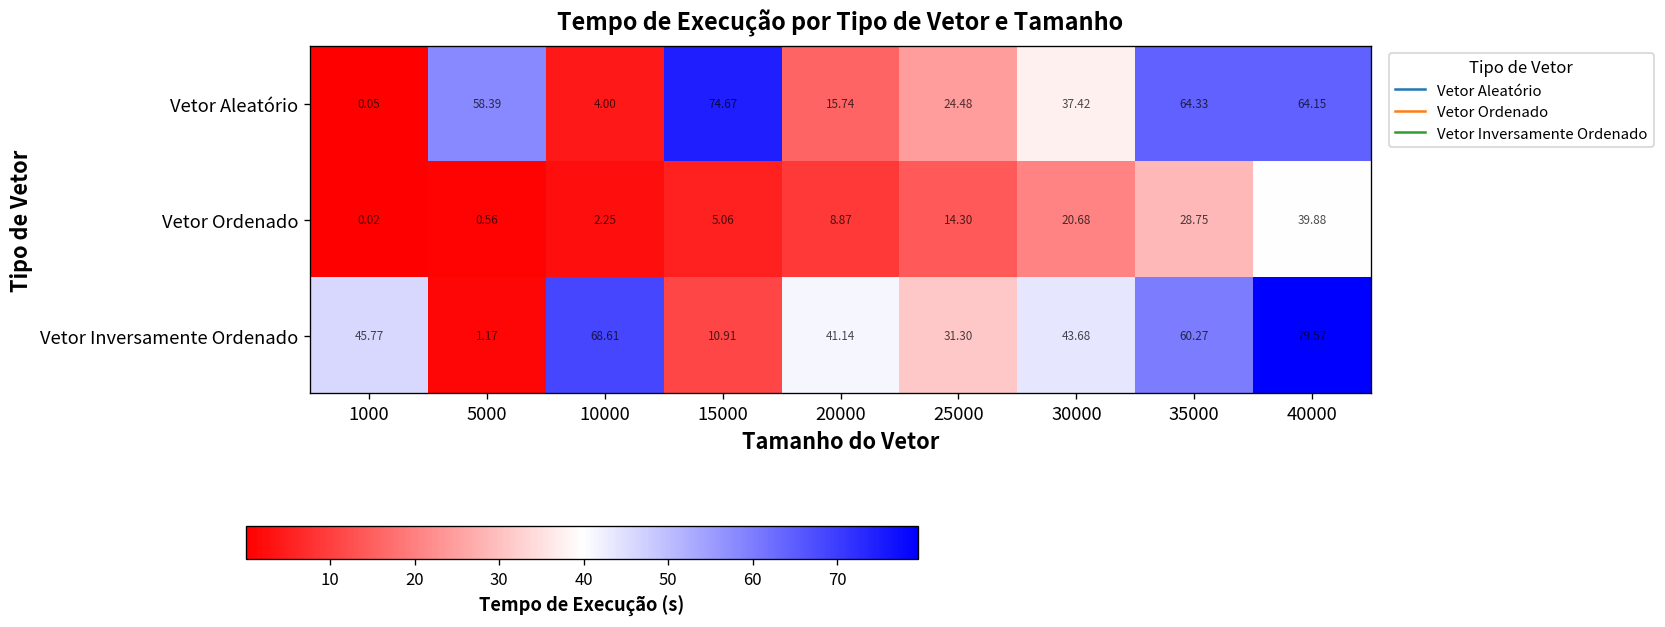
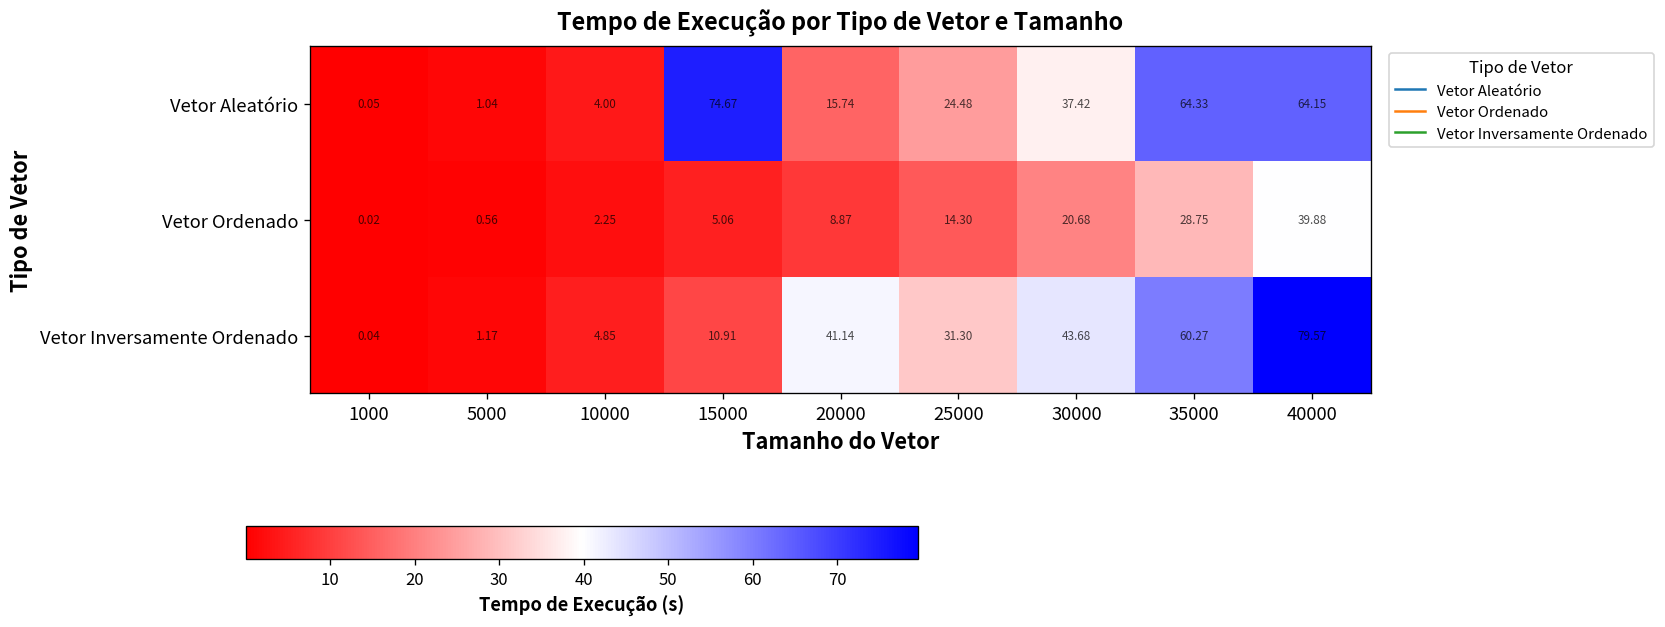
  {
    "Vetor Aleatório": {
      "1000": 0.05,
-     "5000": 58.39,
+     "5000": 1.04,
      "10000": 4.00,
      "15000": 74.67,
      "20000": 15.74,
      "25000": 24.48,
      "30000": 37.42,
      "35000": 64.33,
      "40000": 64.15
    },
    "Vetor Ordenado": {
      "1000": 0.02,
      "5000": 0.56,
      "10000": 2.25,
      "15000": 5.06,
      "20000": 8.87,
      "25000": 14.30,
      "30000": 20.68,
      "35000": 28.75,
      "40000": 39.88
    },
    "Vetor Inversamente Ordenado": {
-     "1000": 45.77,
+     "1000": 0.04,
      "5000": 1.17,
-     "10000": 68.61,
+     "10000": 4.85,
      "15000": 10.91,
      "20000": 41.14,
      "25000": 31.30,
      "30000": 43.68,
      "35000": 60.27,
      "40000": 79.57
    }
  }
